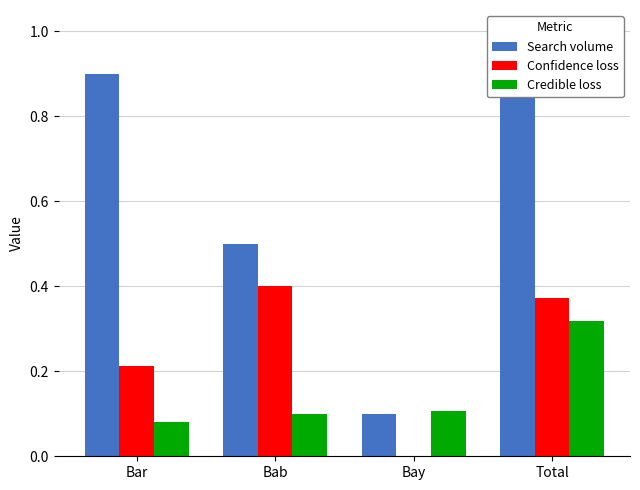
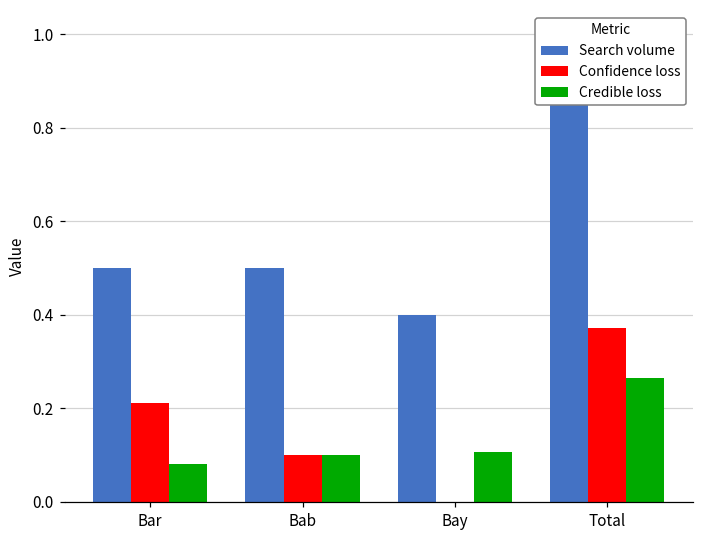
  {
    "Search volume": {
-     "Bar": 0.9,
+     "Bar": 0.5,
      "Bab": 0.5,
-     "Bay": 0.1
+     "Bay": 0.4
    },
    "Confidence loss": {
      "Bar": 0.21,
-     "Bab": 0.4,
+     "Bab": 0.1,
      "Bay": 0.0,
      "Total": 0.37
    },
    "Credible loss": {
      "Bar": 0.08,
      "Bab": 0.10,
      "Bay": 0.11,
-     "Total": 0.32
+     "Total": 0.26
    }
  }
